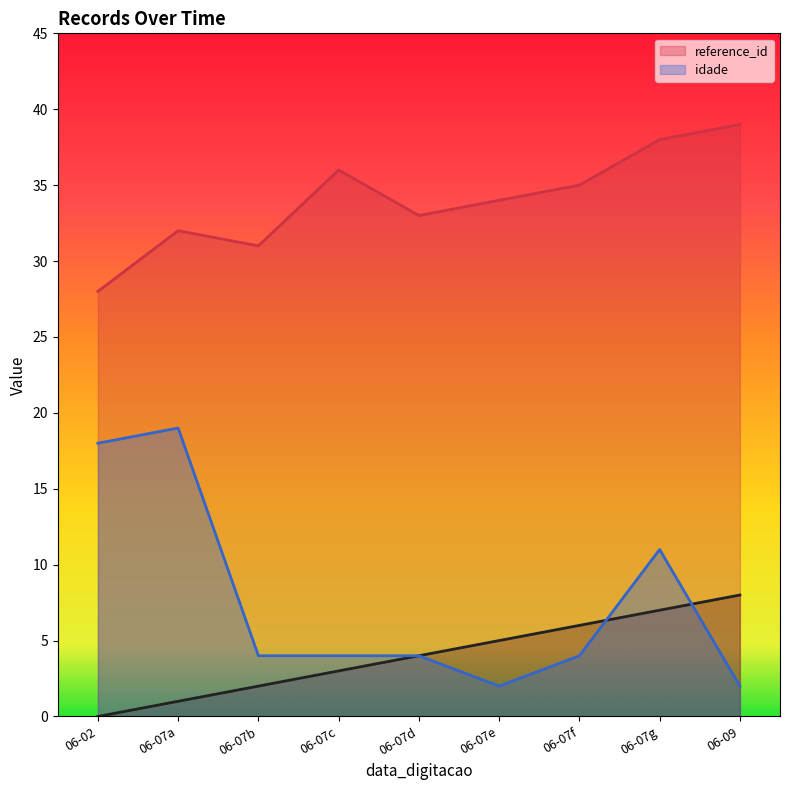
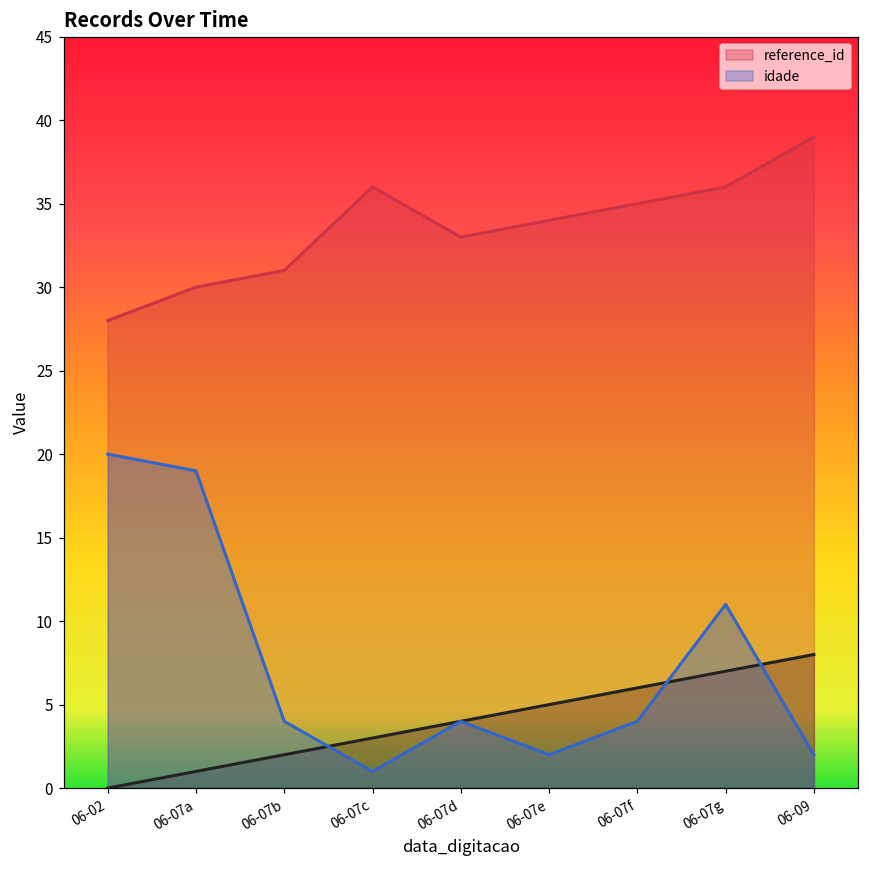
  {
    "reference_id": {
      "06-02": 28,
-     "06-07a": 32,
+     "06-07a": 30,
      "06-07b": 31,
      "06-07c": 36,
      "06-07d": 33,
      "06-07e": 34,
      "06-07f": 35,
-     "06-07g": 38,
+     "06-07g": 36,
      "06-09": 39
    },
    "idade": {
-     "06-02": 18,
+     "06-02": 20,
      "06-07a": 19,
      "06-07b": 4,
-     "06-07c": 4,
+     "06-07c": 1,
      "06-07e": 2,
      "06-07f": 4,
      "06-07g": 11,
      "06-09": 2
    }
  }
